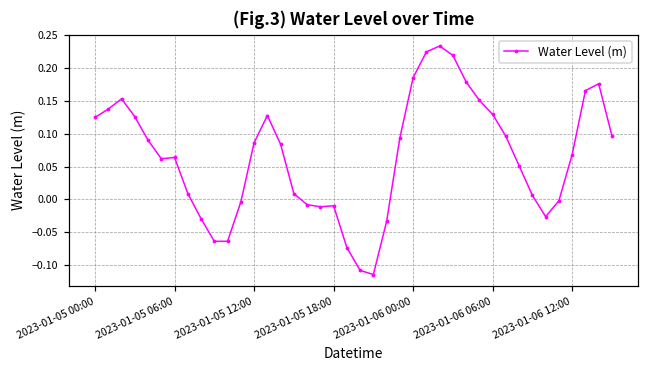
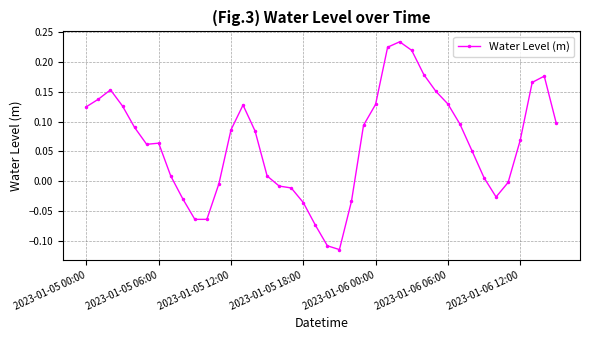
  {
    "2023-01-05 00:00": 0.13,
    "2023-01-05 06:00": 0.06,
    "2023-01-05 12:00": 0.09,
-   "2023-01-05 18:00": -0.01,
-   "2023-01-06 00:00": 0.19,
+   "2023-01-05 18:00": -0.04,
+   "2023-01-06 00:00": 0.13,
    "2023-01-06 06:00": 0.13,
    "2023-01-06 12:00": 0.07
  }
